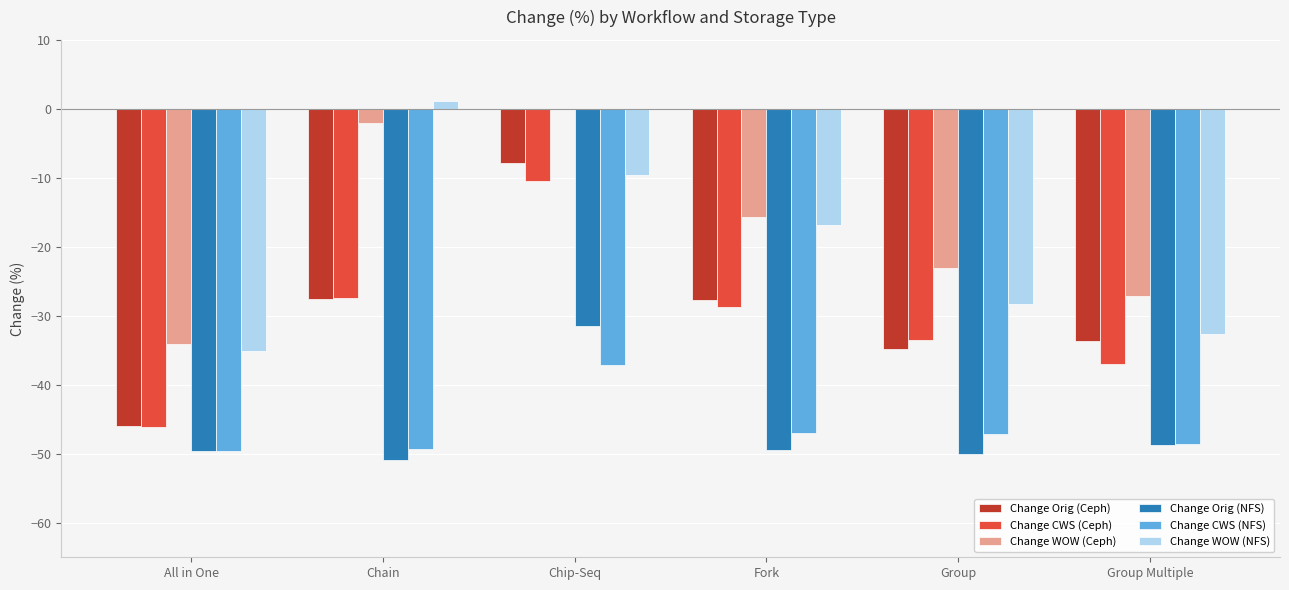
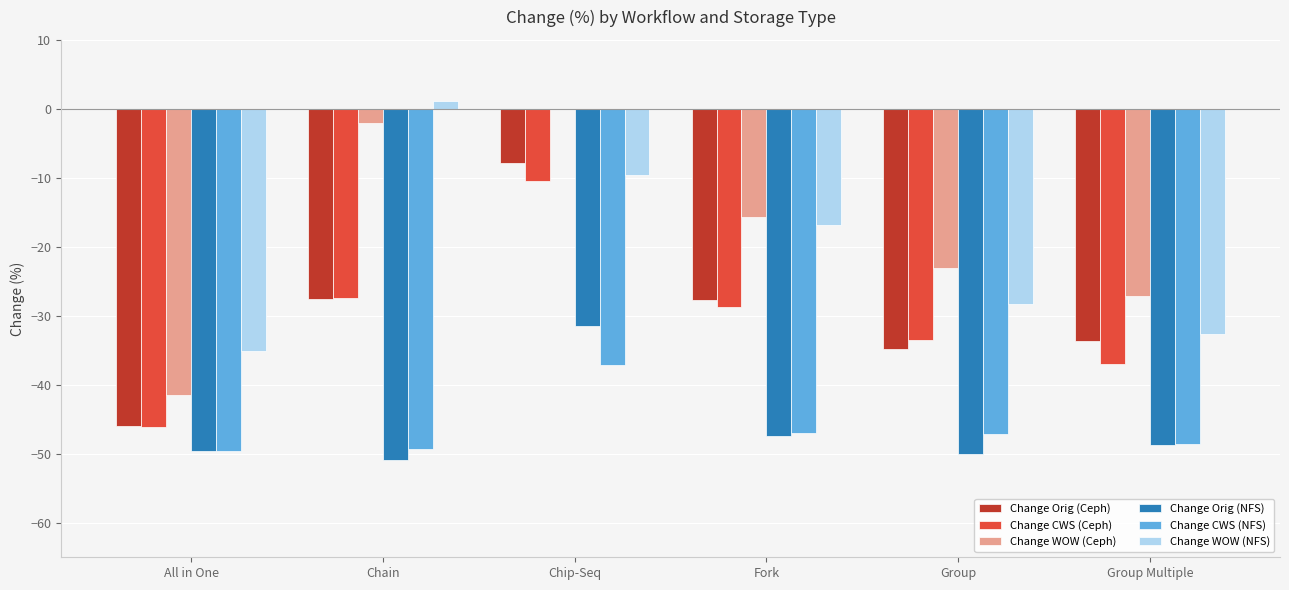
  {
    "Change WOW (Ceph)": {
-     "All in One": -34,
+     "All in One": -41,
      "Chain": -2,
      "Fork": -16,
      "Group": -23,
      "Group Multiple": -27
    },
    "Change Orig (NFS)": {
      "All in One": -50,
      "Chain": -51,
      "Chip-Seq": -32,
-     "Fork": -49,
+     "Fork": -47,
      "Group": -50,
      "Group Multiple": -49
    },
    "Change CWS (NFS)": {
      "All in One": -50,
      "Chain": -49,
      "Chip-Seq": -37,
      "Fork": -47,
      "Group": -47,
      "Group Multiple": -49
    },
    "Change WOW (NFS)": {
      "All in One": -35,
      "Chain": 1,
      "Chip-Seq": -10,
      "Fork": -17,
      "Group": -28,
      "Group Multiple": -33
    }
  }
